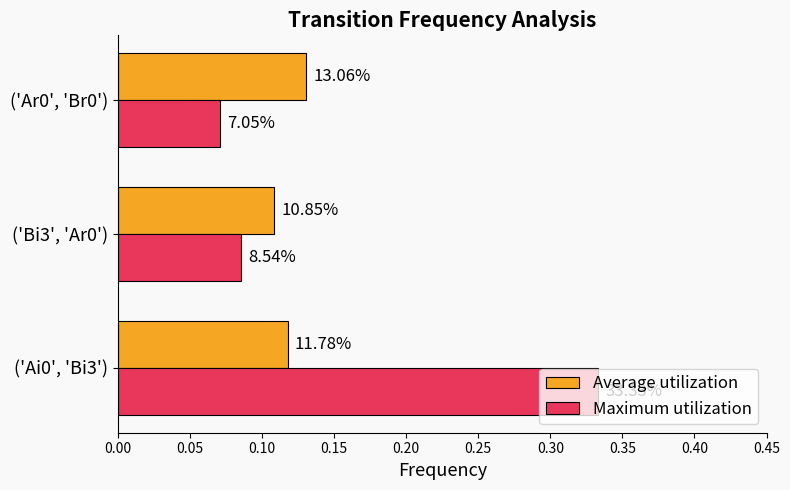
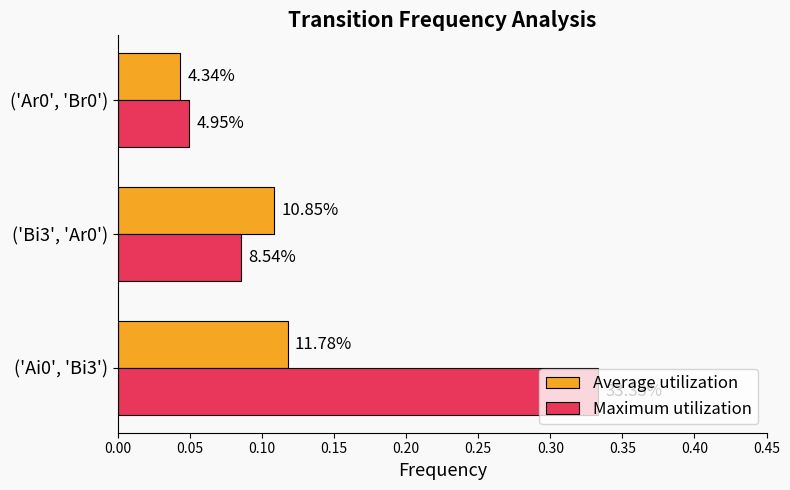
  {
    "Average utilization": {
-     "('Ar0', 'Br0')": "13.06%",
+     "('Ar0', 'Br0')": "4.34%",
      "('Bi3', 'Ar0')": "10.85%",
      "('Ai0', 'Bi3')": "11.78%"
    },
    "Maximum utilization": {
-     "('Ar0', 'Br0')": "7.05%",
+     "('Ar0', 'Br0')": "4.95%",
      "('Bi3', 'Ar0')": "8.54%"
    }
  }
